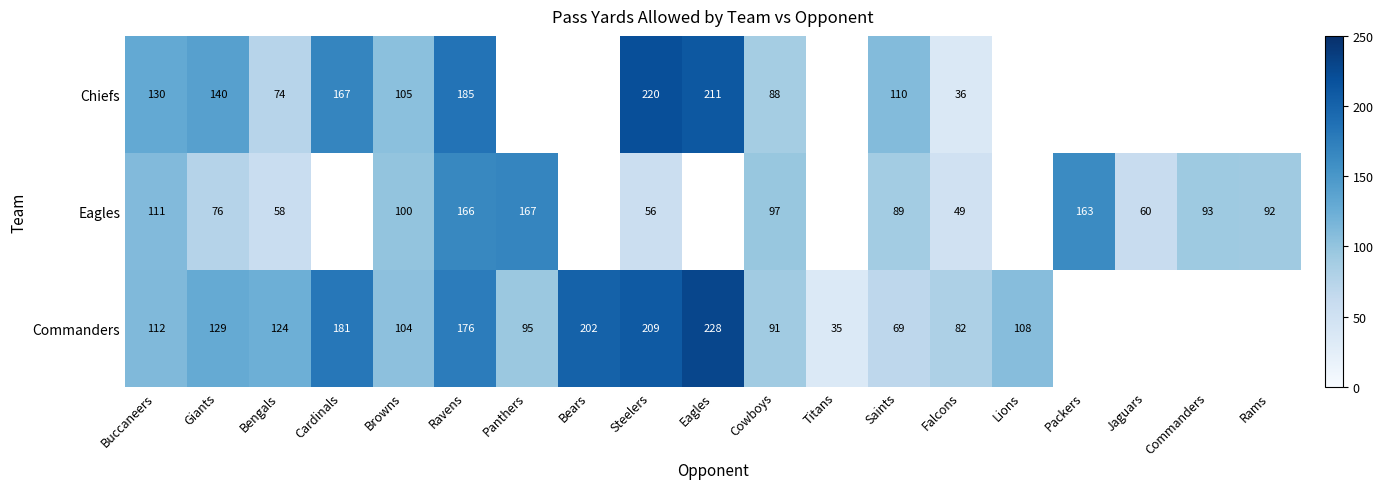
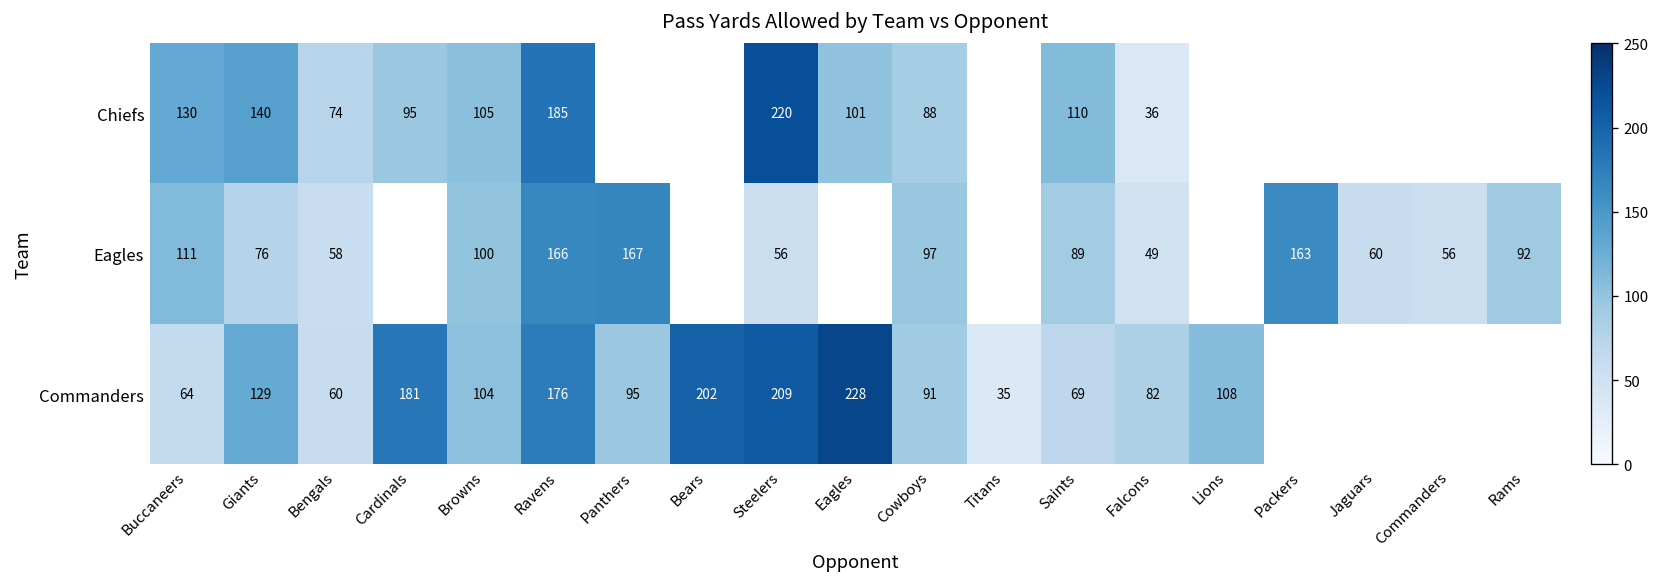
  {
    "Chiefs": {
      "Buccaneers": 130,
      "Giants": 140,
      "Bengals": 74,
-     "Cardinals": 167,
+     "Cardinals": 95,
      "Browns": 105,
      "Ravens": 185,
      "Steelers": 220,
-     "Eagles": 211,
+     "Eagles": 101,
      "Cowboys": 88,
      "Saints": 110,
      "Falcons": 36
    },
    "Eagles": {
      "Buccaneers": 111,
      "Giants": 76,
      "Bengals": 58,
      "Browns": 100,
      "Ravens": 166,
      "Panthers": 167,
      "Steelers": 56,
      "Cowboys": 97,
      "Saints": 89,
      "Falcons": 49,
      "Packers": 163,
      "Jaguars": 60,
-     "Commanders": 93,
+     "Commanders": 56,
      "Rams": 92
    },
    "Commanders": {
-     "Buccaneers": 112,
+     "Buccaneers": 64,
      "Giants": 129,
-     "Bengals": 124,
+     "Bengals": 60,
      "Cardinals": 181,
      "Browns": 104,
      "Ravens": 176,
      "Panthers": 95,
      "Bears": 202,
      "Steelers": 209,
      "Eagles": 228,
      "Cowboys": 91,
      "Titans": 35,
      "Saints": 69,
      "Falcons": 82,
      "Lions": 108
    }
  }
